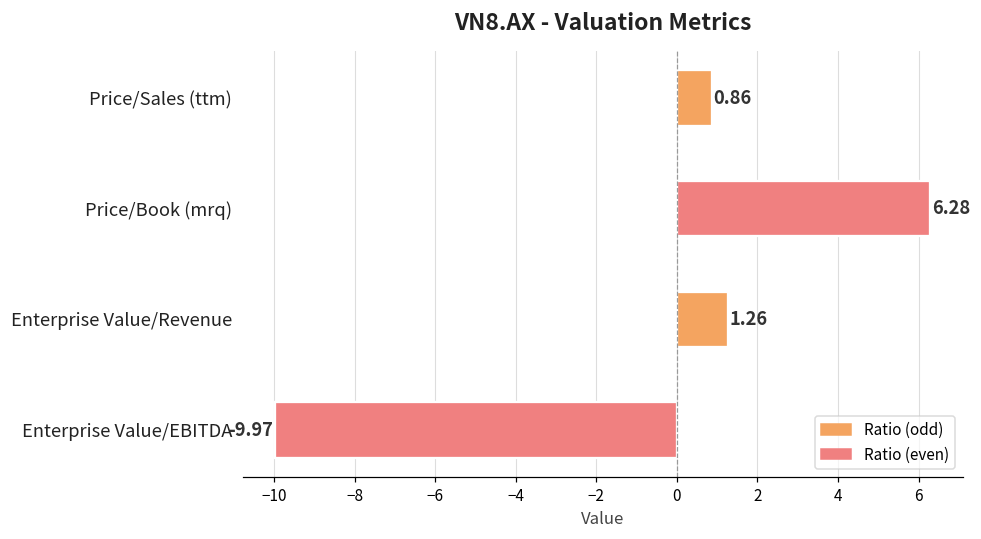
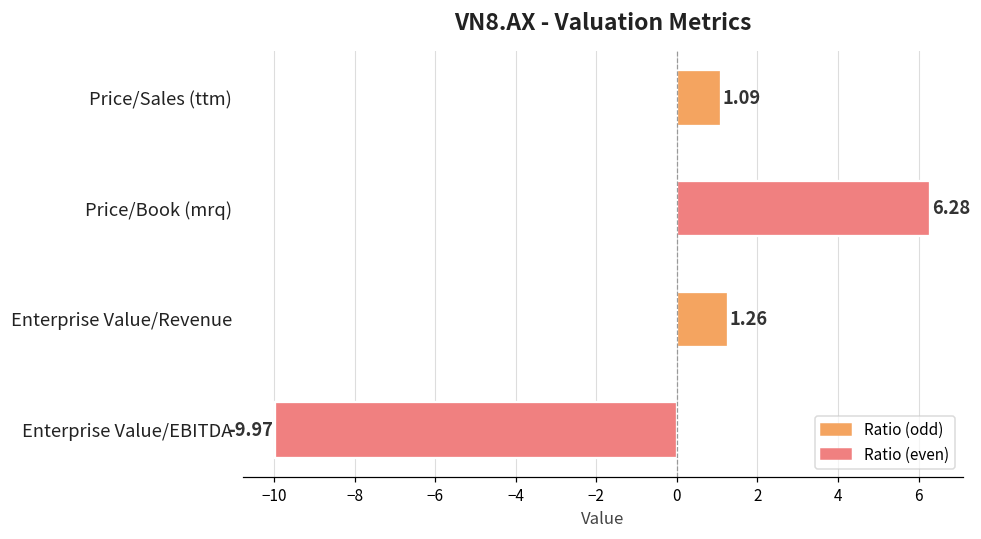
  {
-   "Price/Sales (ttm)": 0.86,
+   "Price/Sales (ttm)": 1.09,
    "Price/Book (mrq)": 6.28,
    "Enterprise Value/Revenue": 1.26,
    "Enterprise Value/EBITDA": -9.97
  }
